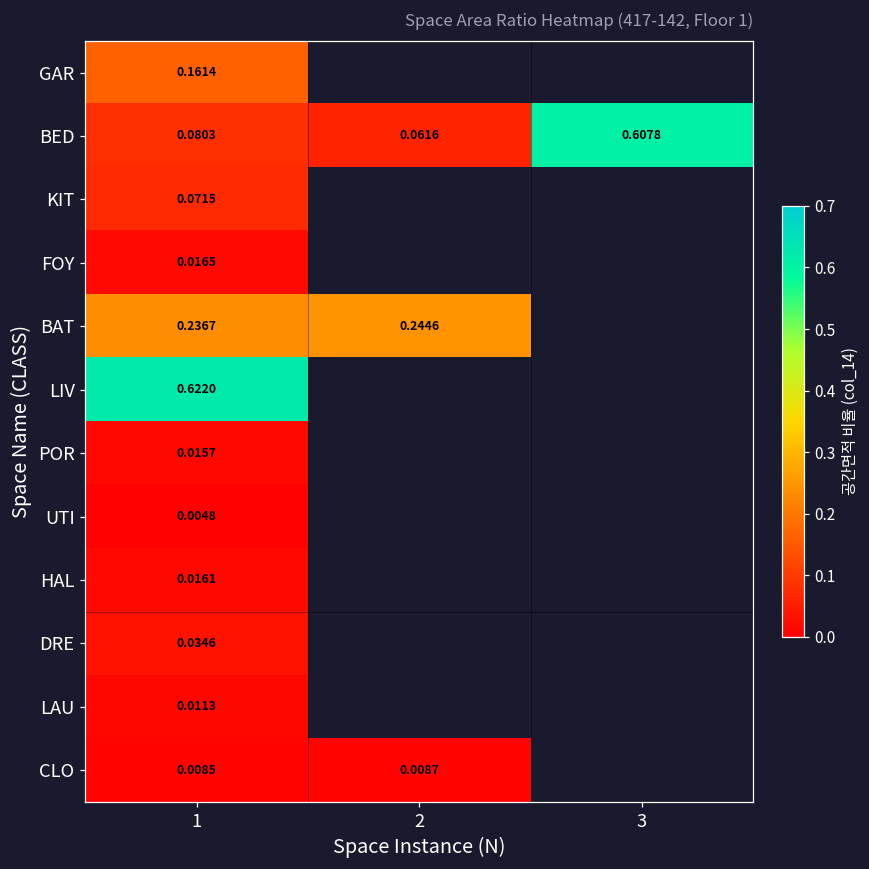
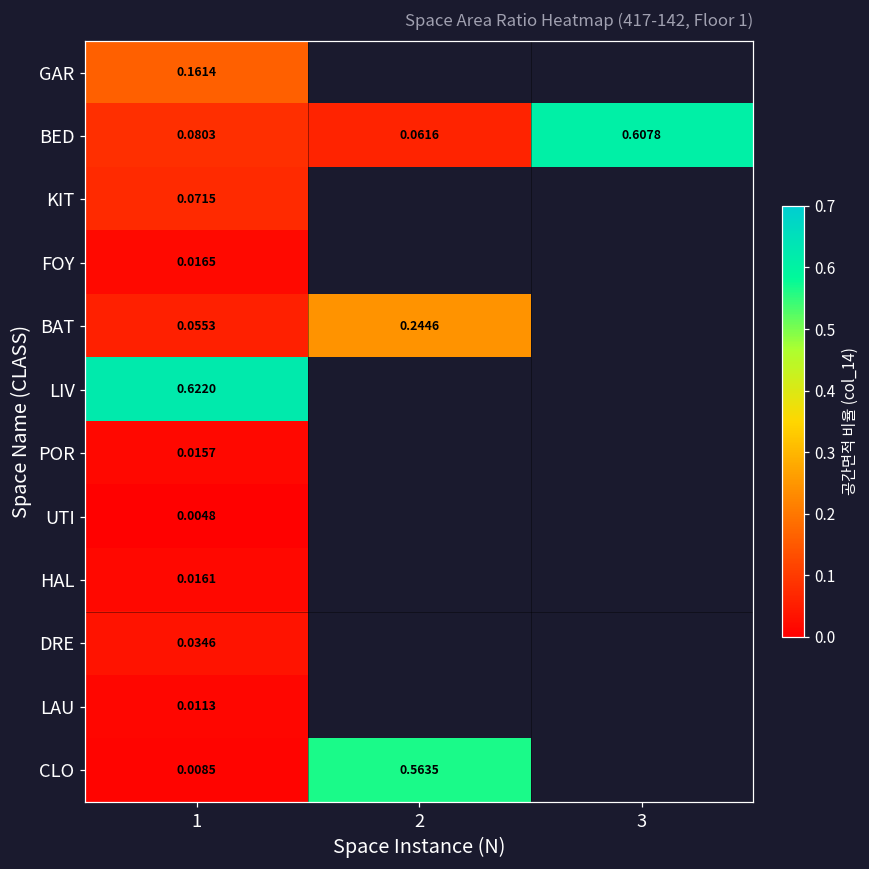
  {
    "GAR": {
      "1": 0.1614
    },
    "BED": {
      "1": 0.0803,
      "2": 0.0616,
      "3": 0.6078
    },
    "KIT": {
      "1": 0.0715
    },
    "FOY": {
      "1": 0.0165
    },
    "BAT": {
-     "1": 0.2367,
+     "1": 0.0553,
      "2": 0.2446
    },
    "LIV": {
      "1": 0.6220
    },
    "POR": {
      "1": 0.0157
    },
    "UTI": {
      "1": 0.0048
    },
    "HAL": {
      "1": 0.0161
    },
    "DRE": {
      "1": 0.0346
    },
    "LAU": {
      "1": 0.0113
    },
    "CLO": {
      "1": 0.0085,
-     "2": 0.0087
+     "2": 0.5635
    }
  }
